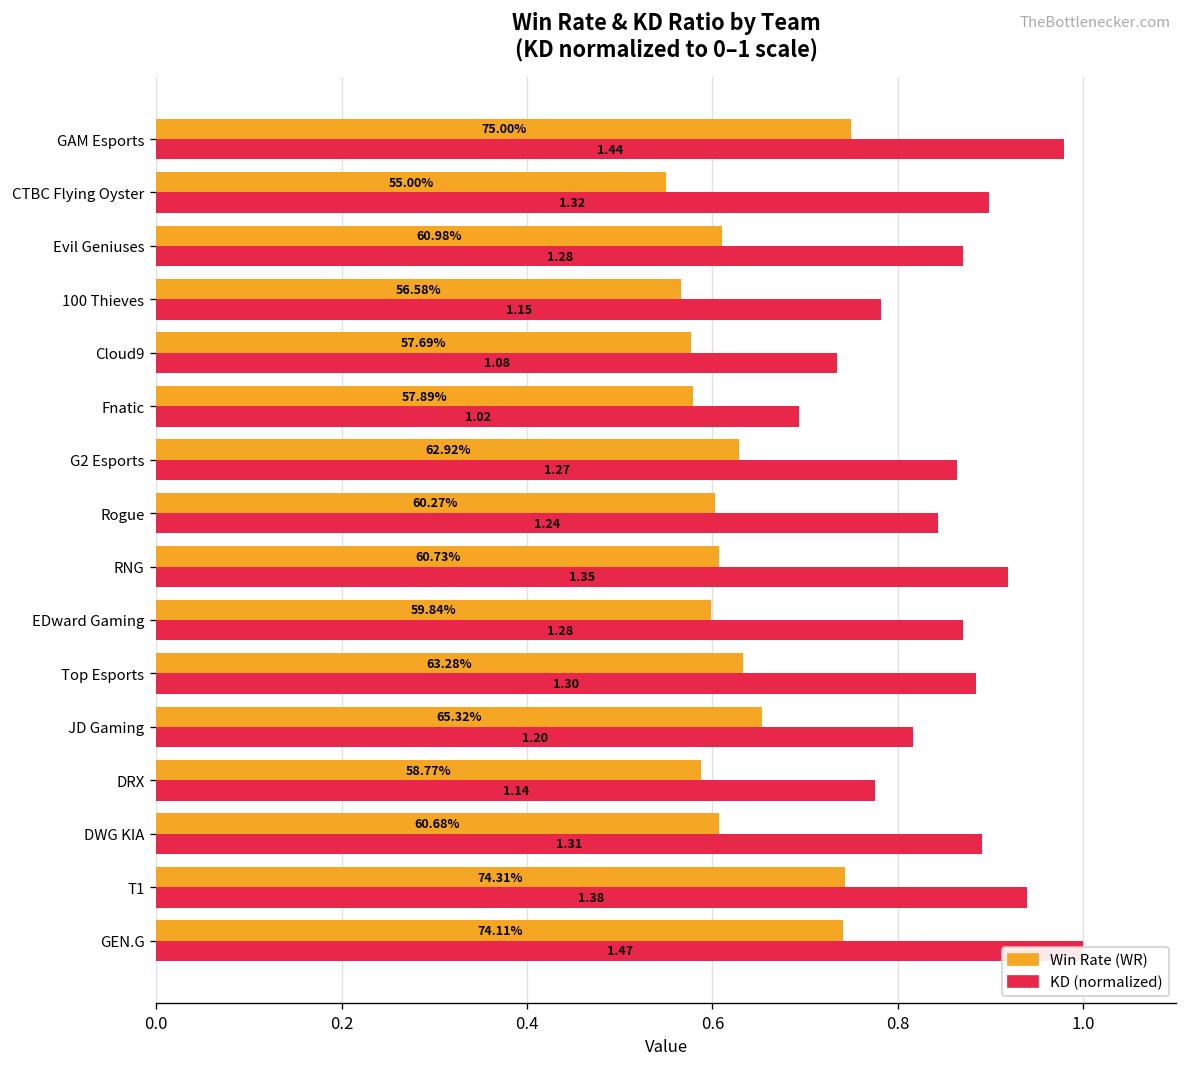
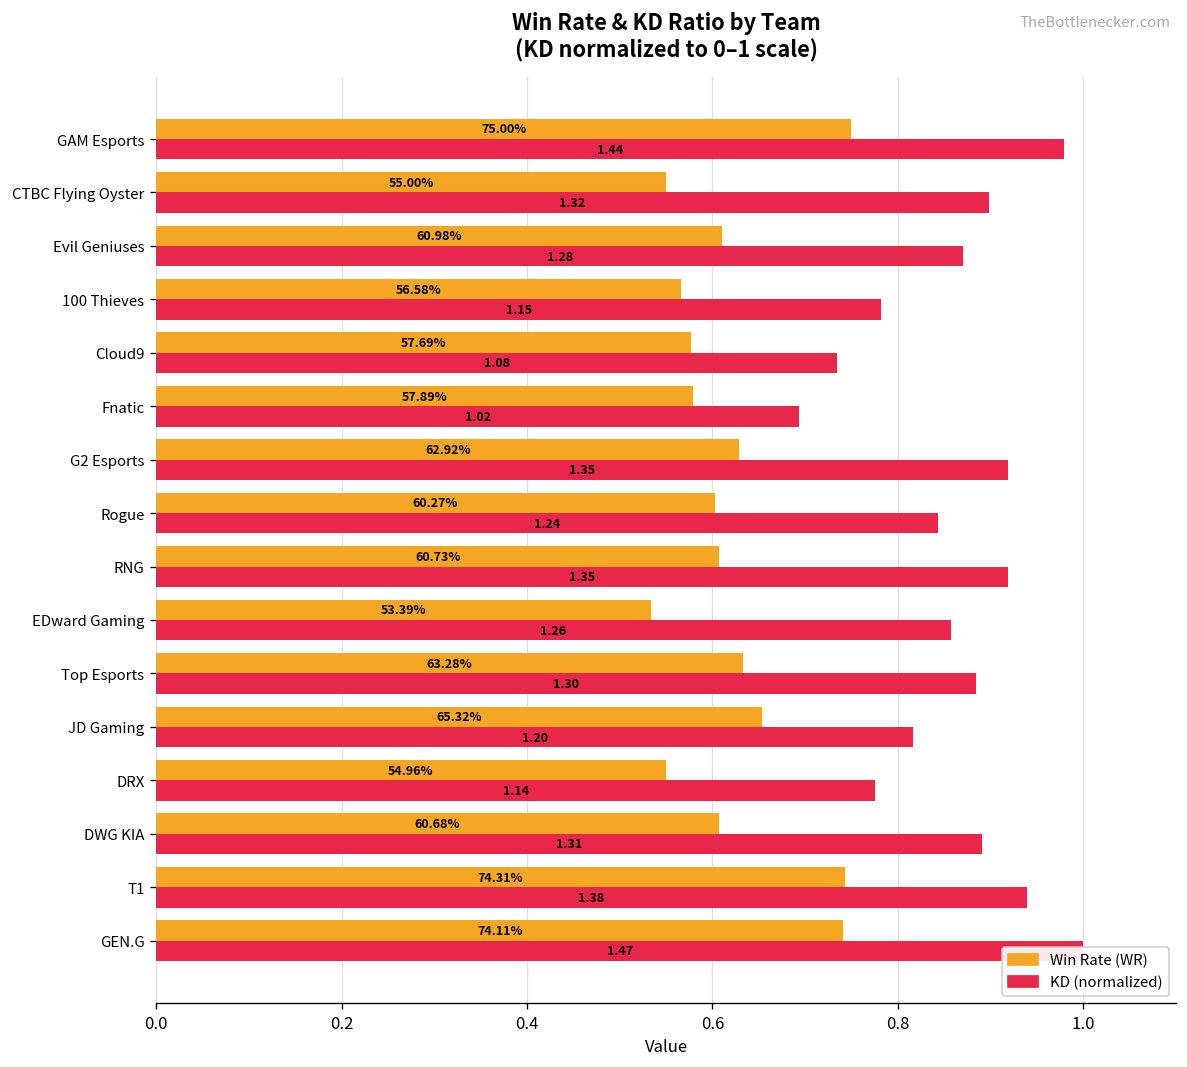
  {
    "Win Rate (WR)": {
      "GAM Esports": "75.00%",
      "CTBC Flying Oyster": "55.00%",
      "Evil Geniuses": "60.98%",
      "100 Thieves": "56.58%",
      "Cloud9": "57.69%",
      "Fnatic": "57.89%",
      "G2 Esports": "62.92%",
      "Rogue": "60.27%",
      "RNG": "60.73%",
-     "EDward Gaming": "59.84%",
+     "EDward Gaming": "53.39%",
      "Top Esports": "63.28%",
      "JD Gaming": "65.32%",
-     "DRX": "58.77%",
+     "DRX": "54.96%",
      "DWG KIA": "60.68%",
      "T1": "74.31%",
      "GEN.G": "74.11%"
    },
    "KD (normalized)": {
-     "G2 Esports": "1.27",
-     "EDward Gaming": "1.28"
+     "G2 Esports": "1.35",
+     "EDward Gaming": "1.26"
    }
  }
